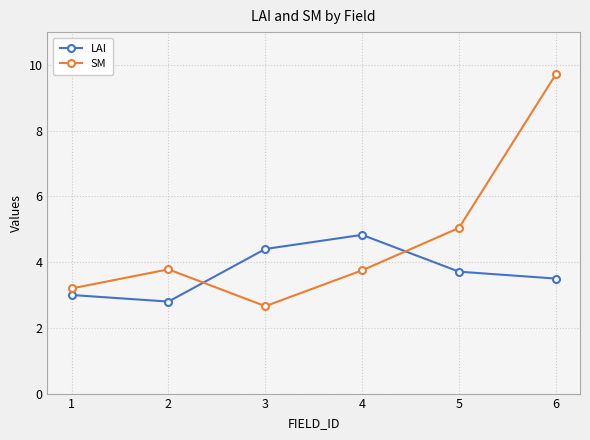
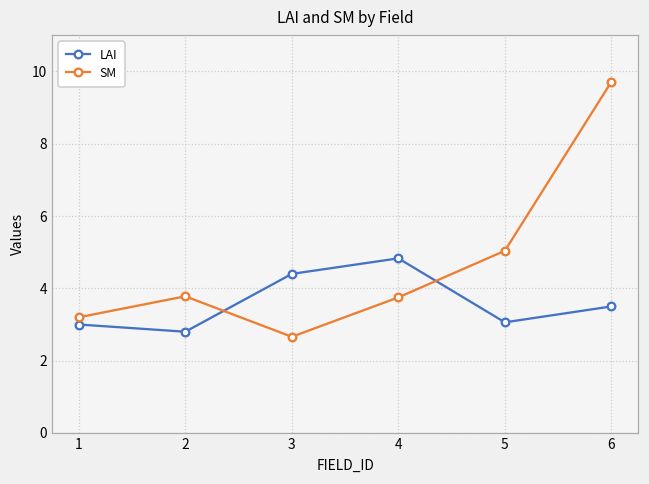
  {
    "LAI": {
      "1": 3.0,
      "2": 2.8,
      "3": 4.4,
      "4": 4.8,
-     "5": 3.7,
+     "5": 3.1,
      "6": 3.5
    },
    "SM": {
      "1": 3.2,
      "2": 3.8,
      "3": 2.7,
      "4": 3.8,
      "5": 5.0,
      "6": 9.7
    }
  }
